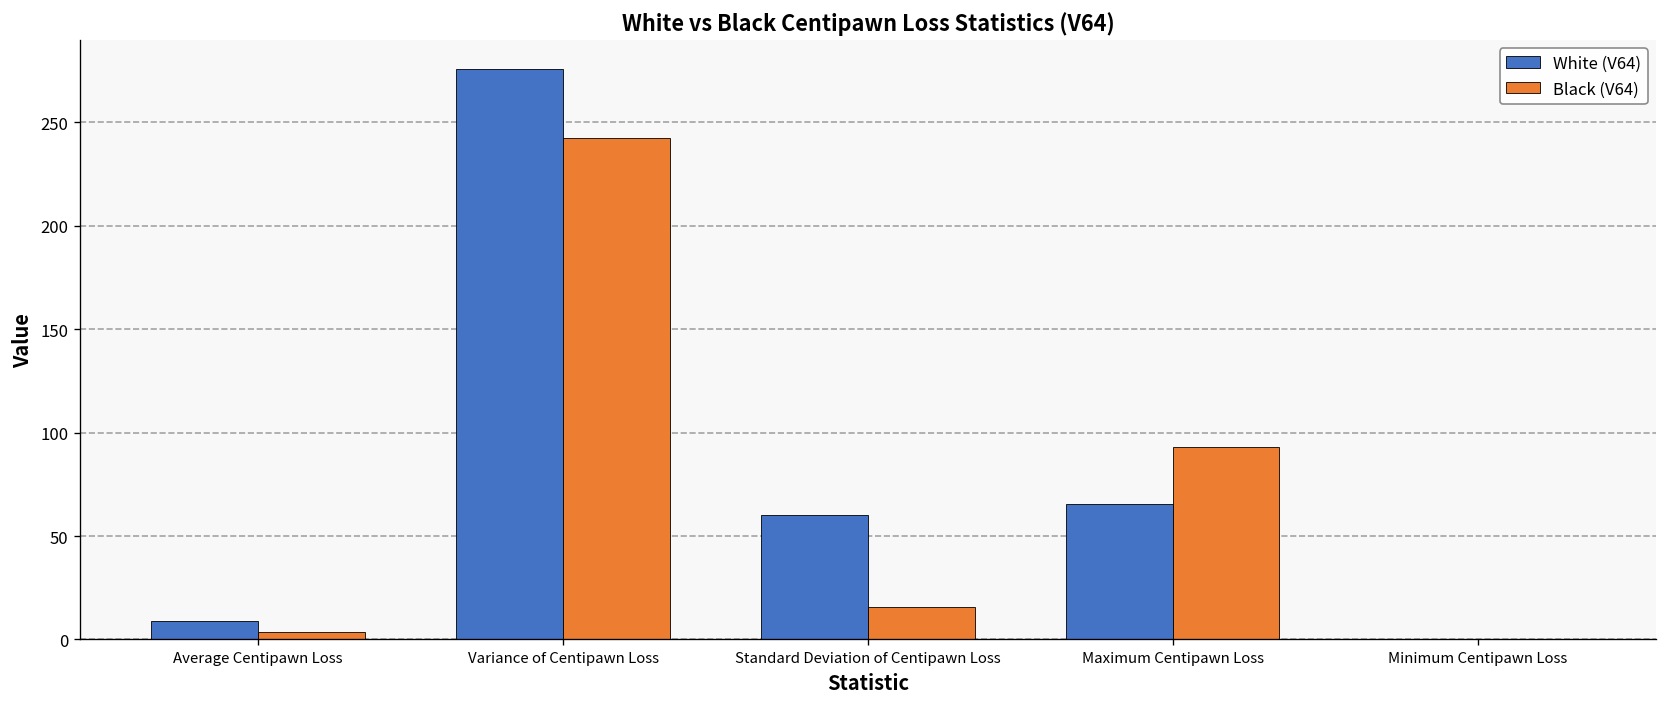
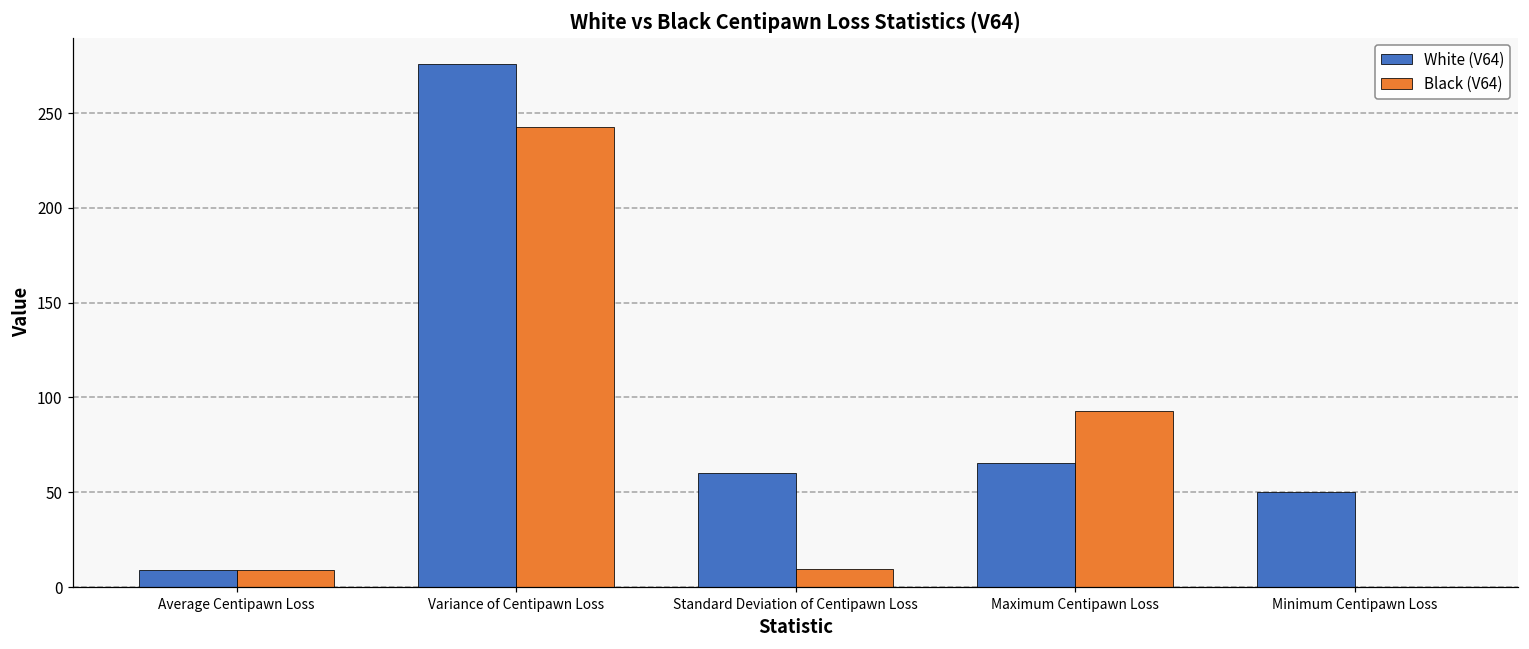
  {
    "White (V64)": {
      "Average Centipawn Loss": 9,
      "Variance of Centipawn Loss": 276,
      "Standard Deviation of Centipawn Loss": 60,
      "Maximum Centipawn Loss": 65,
-     "Minimum Centipawn Loss": 0
+     "Minimum Centipawn Loss": 50
    },
    "Black (V64)": {
-     "Average Centipawn Loss": 4,
+     "Average Centipawn Loss": 9,
      "Variance of Centipawn Loss": 242,
-     "Standard Deviation of Centipawn Loss": 16,
+     "Standard Deviation of Centipawn Loss": 10,
      "Maximum Centipawn Loss": 93
    }
  }
